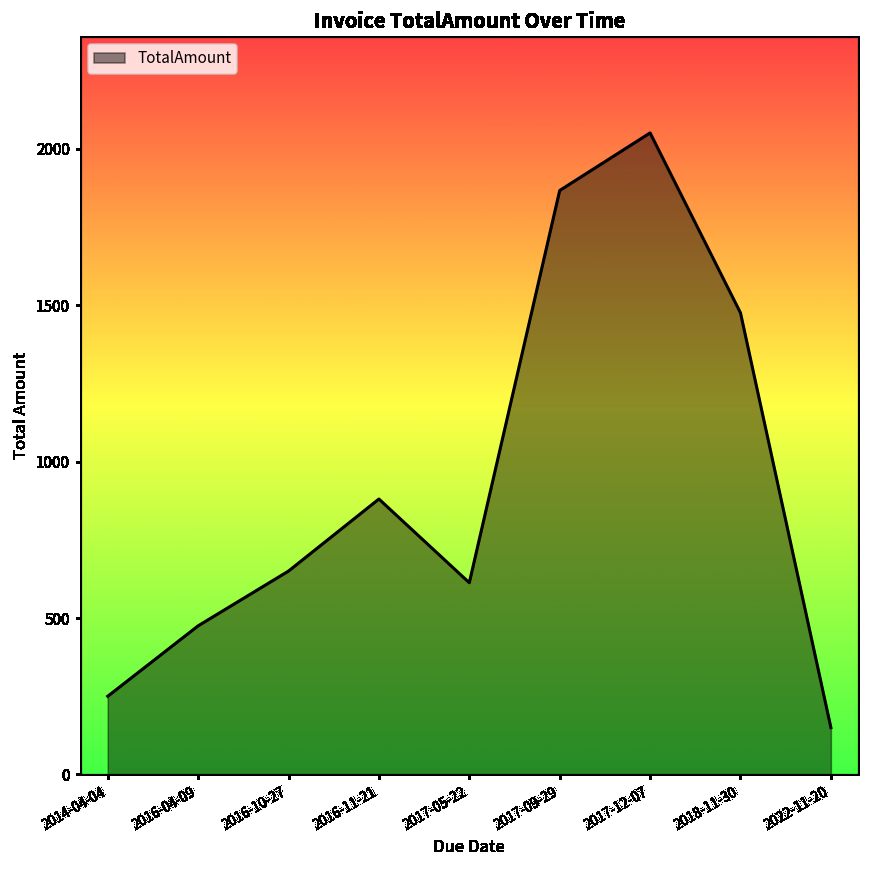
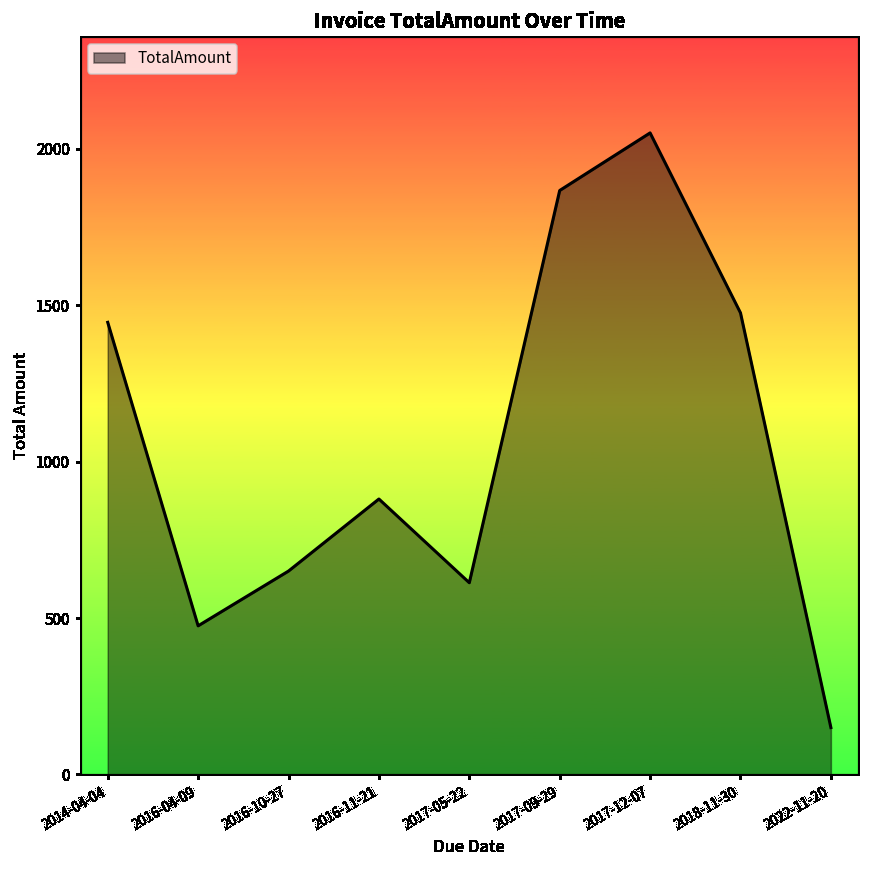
  {
-   "2014-04-04": 250,
+   "2014-04-04": 1440,
    "2016-04-09": 480,
    "2016-10-27": 650,
    "2016-11-21": 880,
    "2017-05-22": 610,
    "2017-09-29": 1870,
    "2017-12-07": 2050,
    "2018-11-30": 1480,
    "2022-11-20": 150
  }
